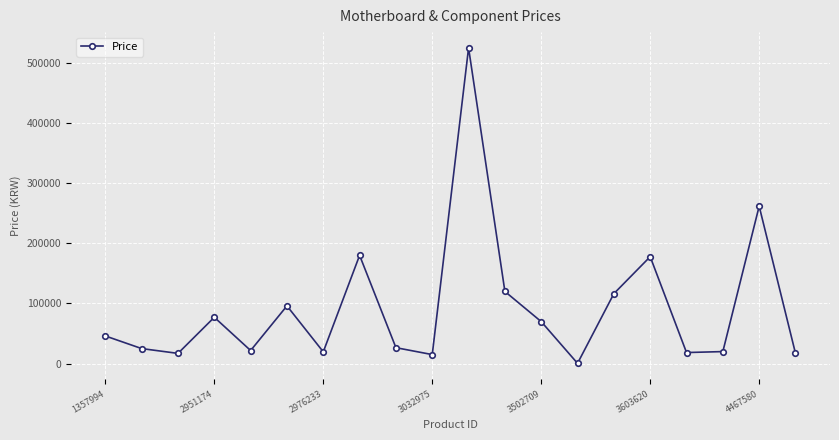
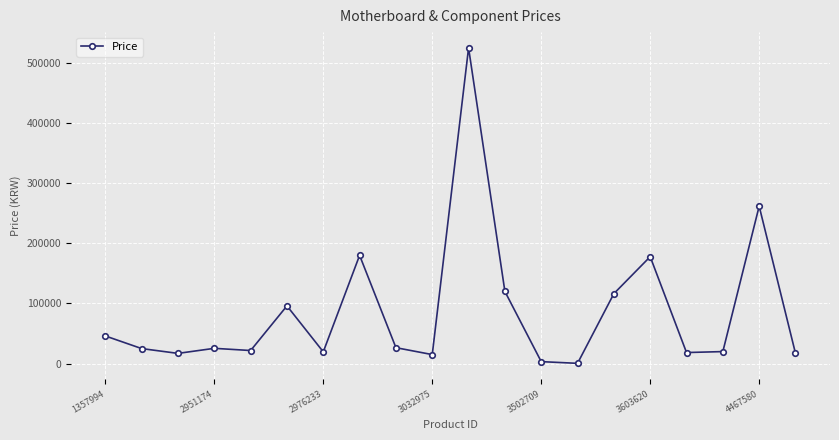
  {
    "1357994": 50000,
-   "2951174": 80000,
+   "2951174": 30000,
    "2976233": 20000,
    "3032975": 20000,
-   "3502709": 70000,
+   "3502709": 0,
    "3603620": 180000,
    "4467580": 260000
  }
